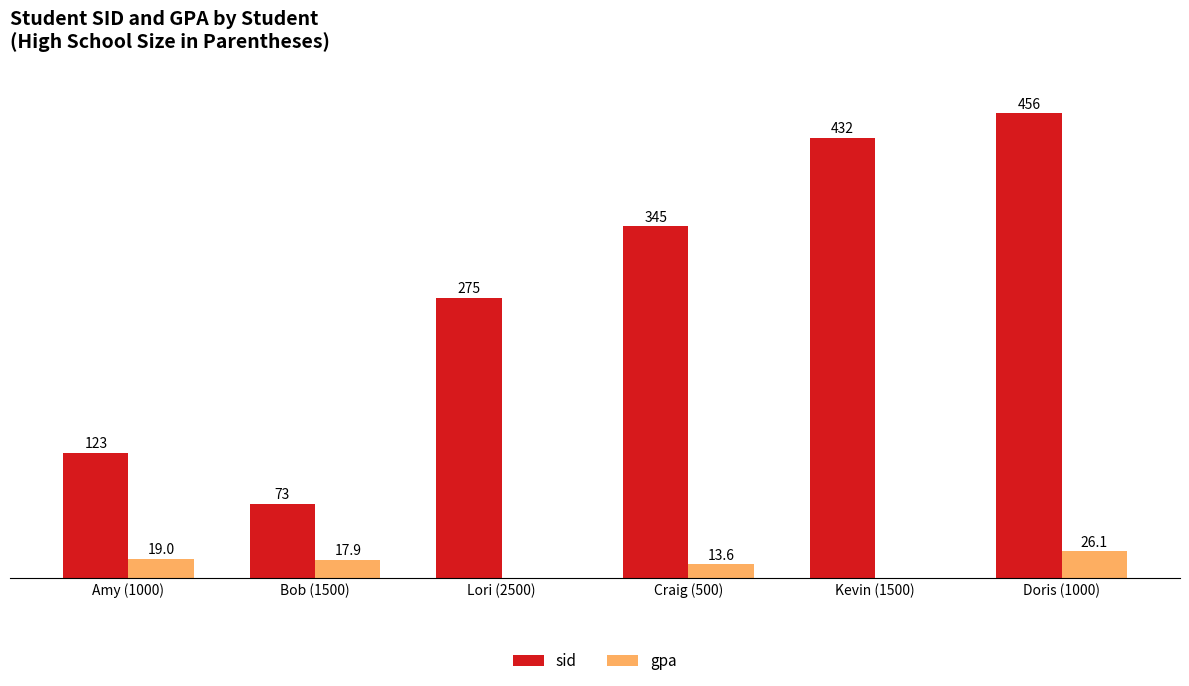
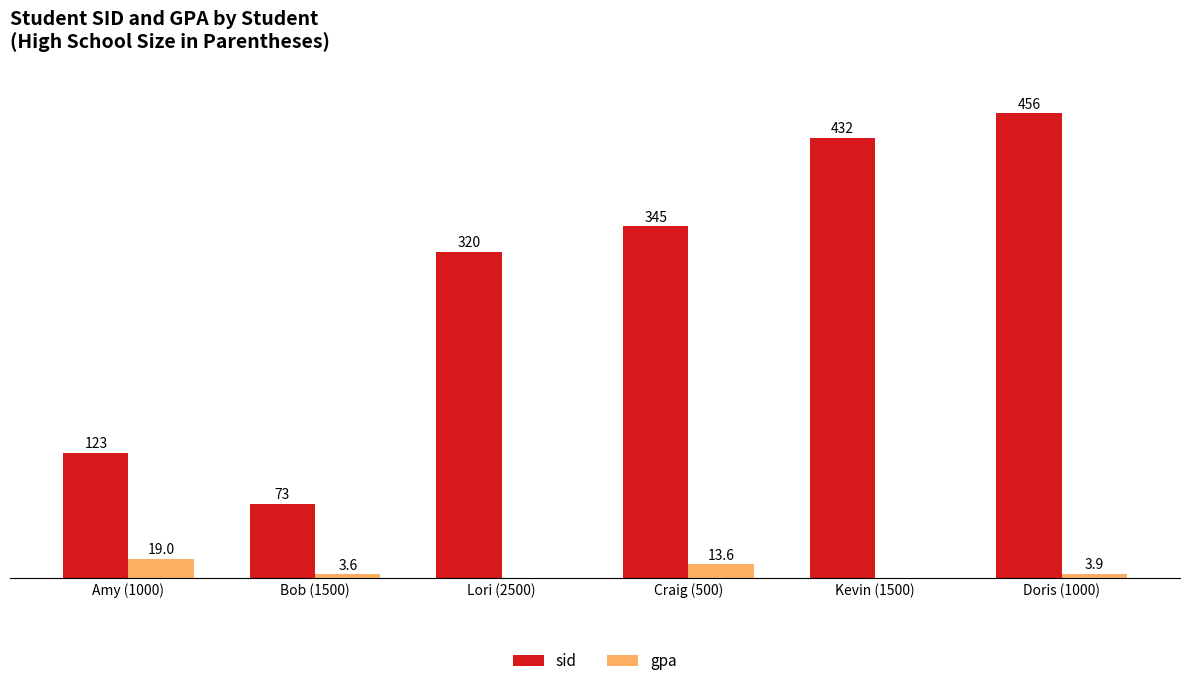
  {
    "sid": {
      "Amy (1000)": 123,
      "Bob (1500)": 73,
-     "Lori (2500)": 275,
+     "Lori (2500)": 320,
      "Craig (500)": 345,
      "Kevin (1500)": 432,
      "Doris (1000)": 456
    },
    "gpa": {
      "Amy (1000)": 19.0,
-     "Bob (1500)": 17.9,
+     "Bob (1500)": 3.6,
      "Craig (500)": 13.6,
-     "Doris (1000)": 26.1
+     "Doris (1000)": 3.9
    }
  }
